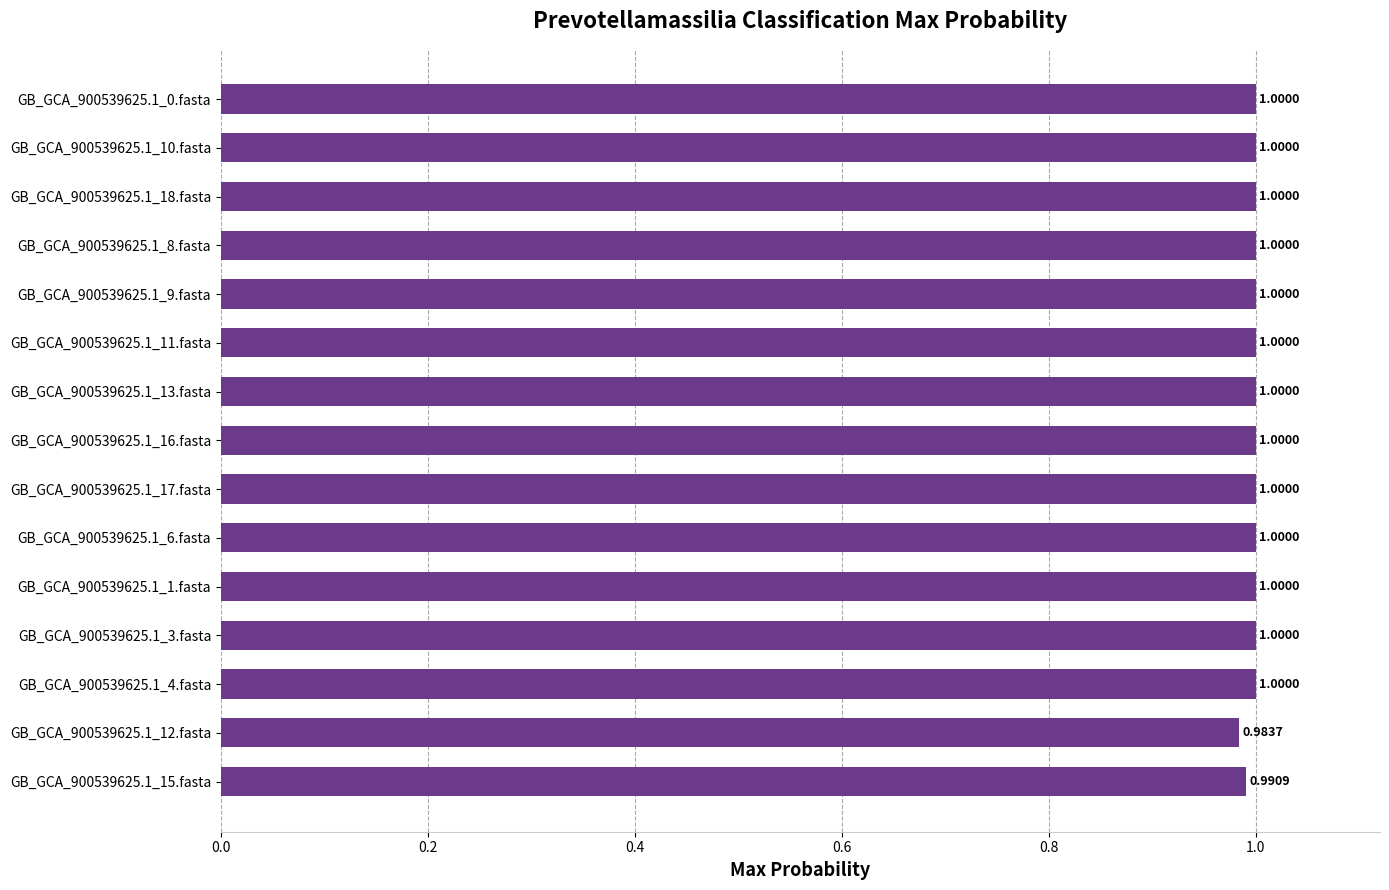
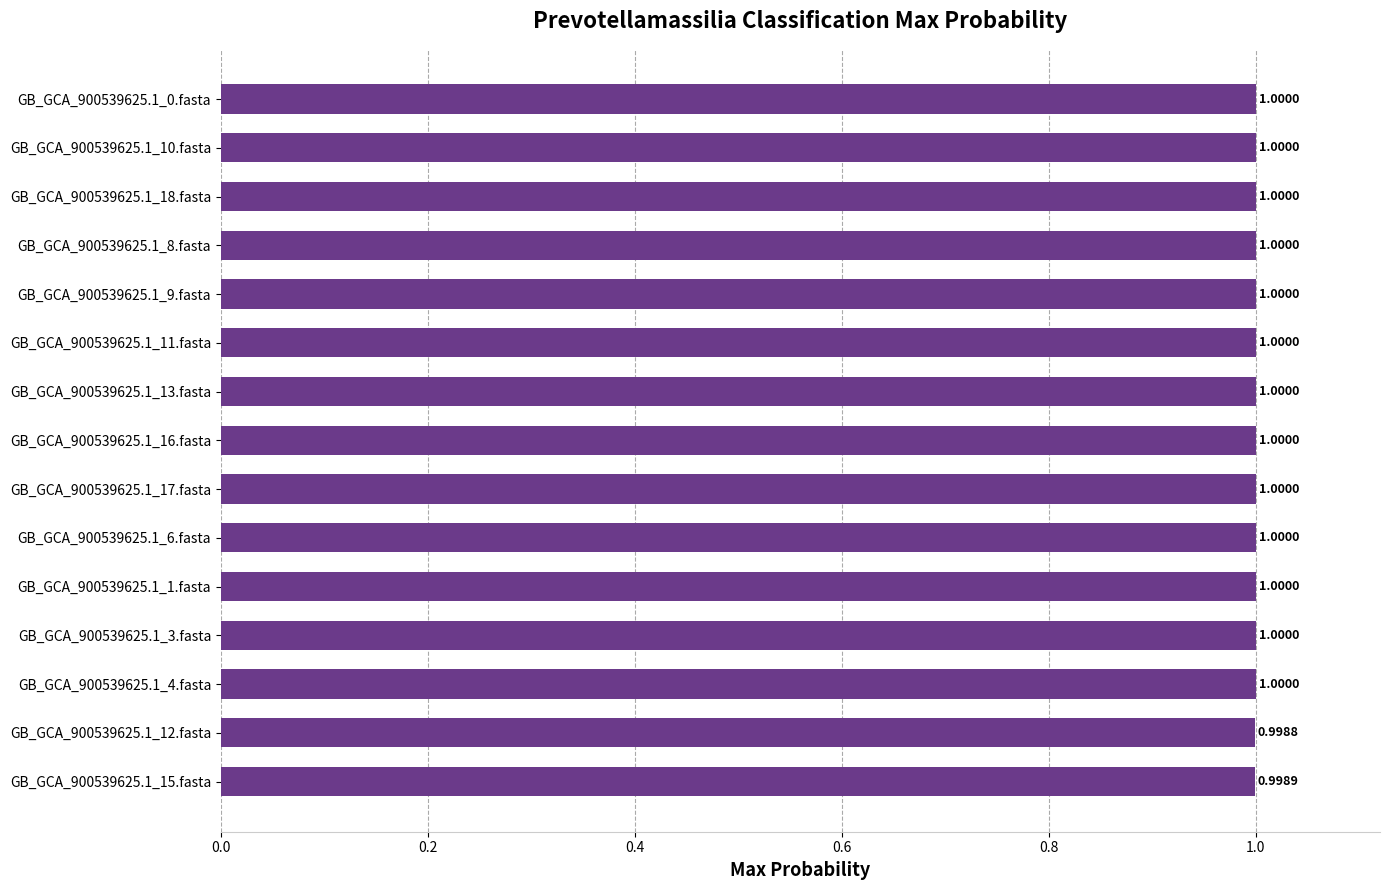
  {
    "GB_GCA_900539625.1_0.fasta": 1.0000,
    "GB_GCA_900539625.1_10.fasta": 1.0000,
    "GB_GCA_900539625.1_18.fasta": 1.0000,
    "GB_GCA_900539625.1_8.fasta": 1.0000,
    "GB_GCA_900539625.1_9.fasta": 1.0000,
    "GB_GCA_900539625.1_11.fasta": 1.0000,
    "GB_GCA_900539625.1_13.fasta": 1.0000,
    "GB_GCA_900539625.1_16.fasta": 1.0000,
    "GB_GCA_900539625.1_17.fasta": 1.0000,
    "GB_GCA_900539625.1_6.fasta": 1.0000,
    "GB_GCA_900539625.1_1.fasta": 1.0000,
    "GB_GCA_900539625.1_3.fasta": 1.0000,
    "GB_GCA_900539625.1_4.fasta": 1.0000,
-   "GB_GCA_900539625.1_12.fasta": 0.9837,
-   "GB_GCA_900539625.1_15.fasta": 0.9909
+   "GB_GCA_900539625.1_12.fasta": 0.9988,
+   "GB_GCA_900539625.1_15.fasta": 0.9989
  }
